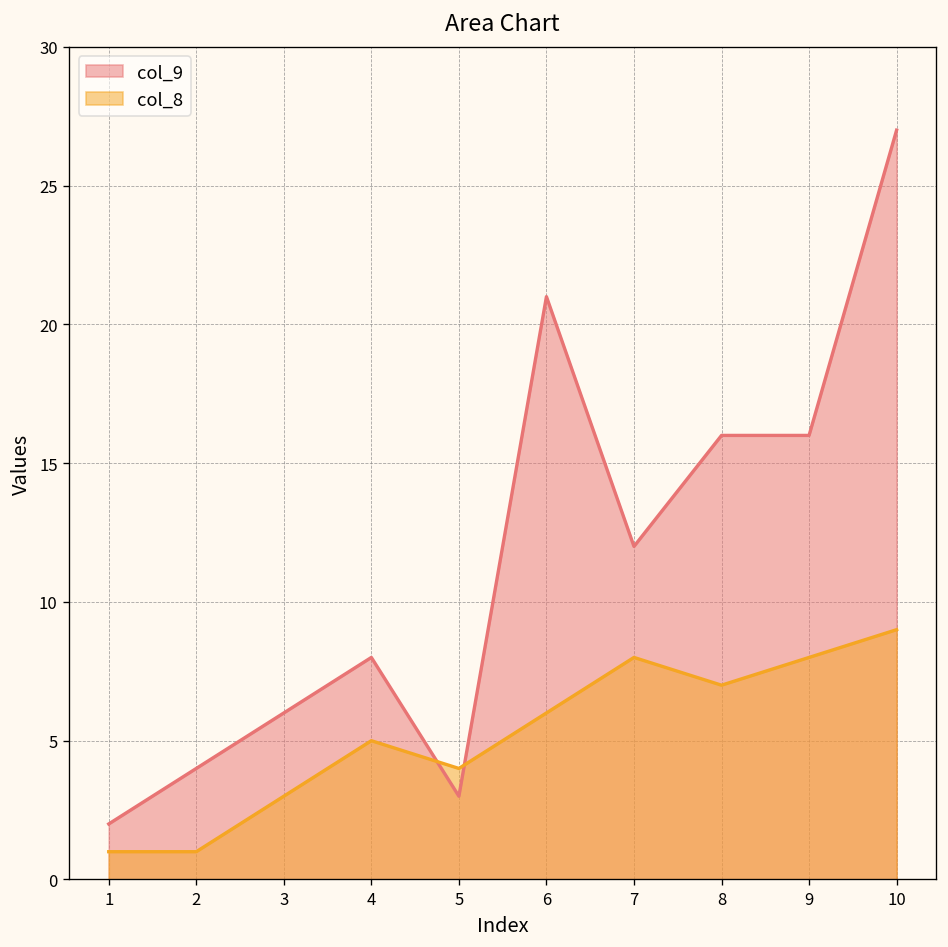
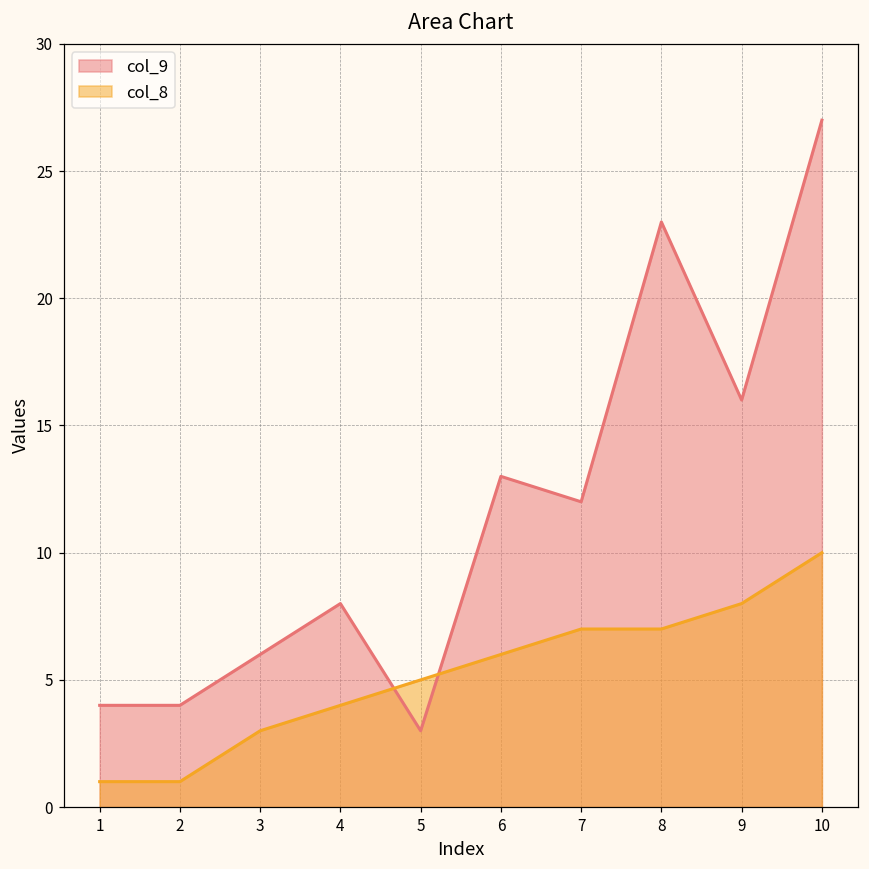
  {
    "col_9": {
-     "1": 2,
+     "1": 4,
      "2": 4,
      "3": 6,
      "4": 8,
      "5": 3,
-     "6": 21,
+     "6": 13,
      "7": 12,
-     "8": 16,
+     "8": 23,
      "9": 16,
      "10": 27
    },
    "col_8": {
      "1": 1,
      "2": 1,
      "3": 3,
-     "4": 5,
-     "5": 4,
+     "4": 4,
+     "5": 5,
      "6": 6,
-     "7": 8,
+     "7": 7,
      "8": 7,
      "9": 8,
-     "10": 9
+     "10": 10
    }
  }
